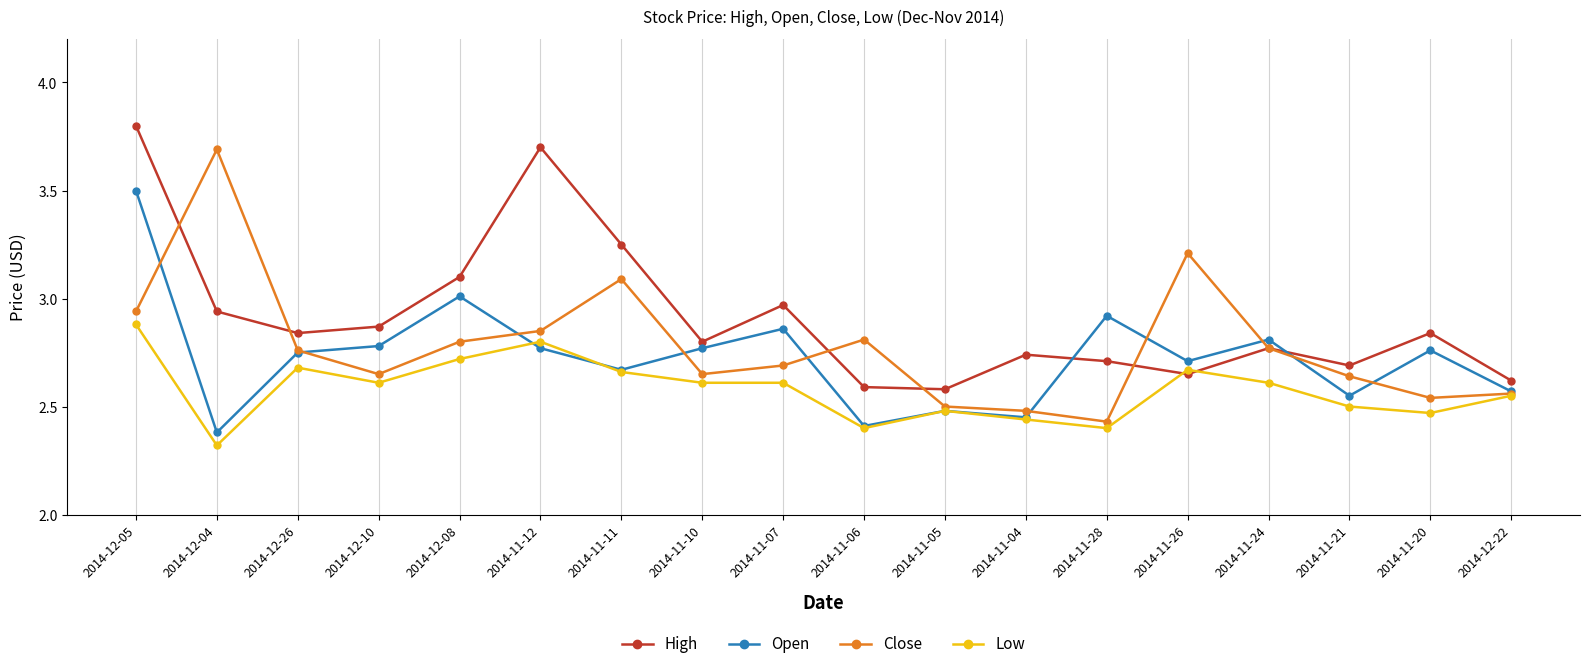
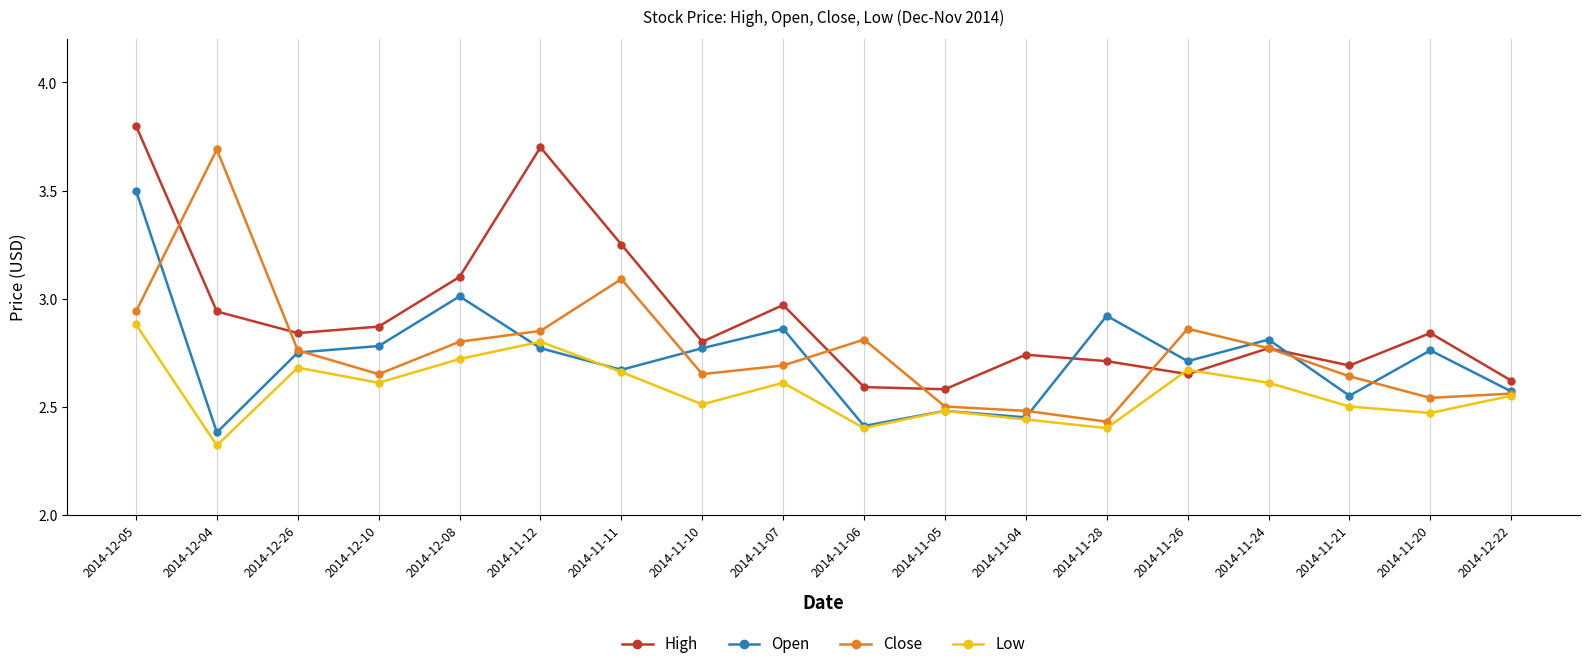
  {
    "High": {
      "2014-12-05": 3.80,
      "2014-12-04": 2.94,
      "2014-12-26": 2.84,
      "2014-12-10": 2.87,
      "2014-12-08": 3.10,
      "2014-11-12": 3.70,
      "2014-11-11": 3.25,
      "2014-11-10": 2.80,
      "2014-11-07": 2.97,
      "2014-11-06": 2.59,
      "2014-11-05": 2.58,
      "2014-11-04": 2.74,
      "2014-11-28": 2.71,
      "2014-11-26": 2.65,
      "2014-11-21": 2.69,
      "2014-11-20": 2.84,
      "2014-12-22": 2.62
    },
    "Open": {
      "2014-12-05": 3.50,
      "2014-12-04": 2.38,
      "2014-12-10": 2.78,
      "2014-12-08": 3.01,
      "2014-11-12": 2.77,
      "2014-11-10": 2.77,
      "2014-11-07": 2.86,
      "2014-11-28": 2.92,
      "2014-11-26": 2.71,
      "2014-11-24": 2.81,
      "2014-11-21": 2.55,
      "2014-11-20": 2.76
    },
    "Close": {
      "2014-12-05": 2.94,
      "2014-12-04": 3.69,
      "2014-12-10": 2.65,
      "2014-12-08": 2.80,
      "2014-11-12": 2.85,
      "2014-11-11": 3.09,
      "2014-11-10": 2.65,
      "2014-11-07": 2.69,
      "2014-11-06": 2.81,
      "2014-11-05": 2.50,
      "2014-11-04": 2.48,
      "2014-11-28": 2.43,
-     "2014-11-26": 3.21,
+     "2014-11-26": 2.86,
      "2014-11-21": 2.64,
      "2014-11-20": 2.54
    },
    "Low": {
      "2014-12-05": 2.88,
      "2014-12-04": 2.32,
      "2014-12-26": 2.68,
      "2014-12-10": 2.61,
      "2014-12-08": 2.72,
      "2014-11-12": 2.80,
-     "2014-11-10": 2.61,
+     "2014-11-10": 2.51,
      "2014-11-07": 2.61,
      "2014-11-28": 2.40,
      "2014-11-26": 2.67,
      "2014-11-24": 2.61,
      "2014-11-21": 2.50,
      "2014-11-20": 2.47
    }
  }
